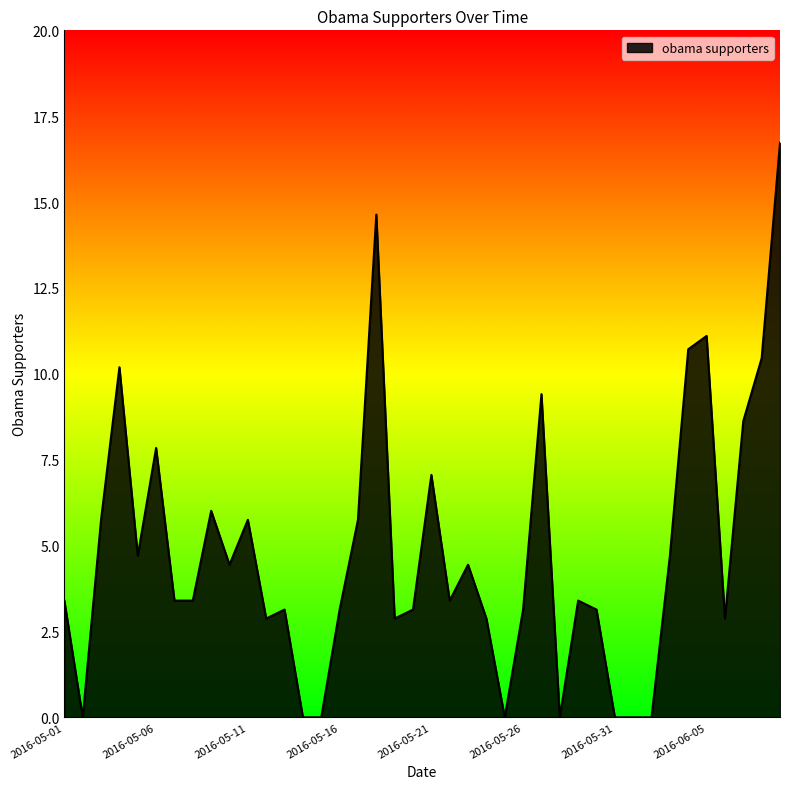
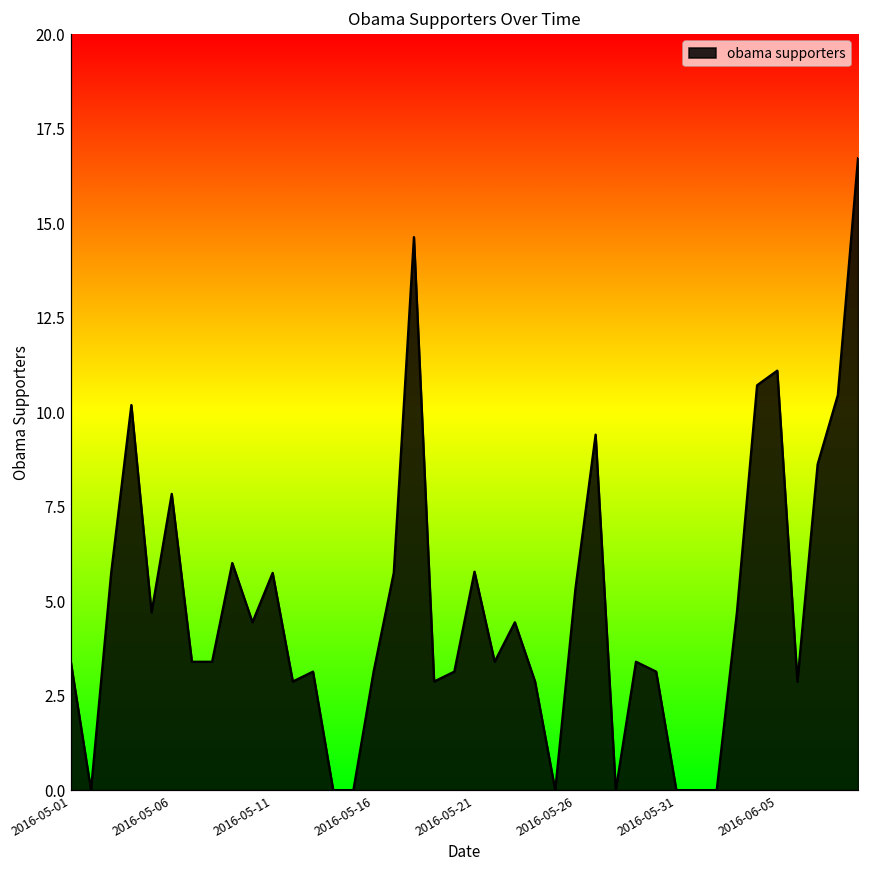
  {
    "2016-05-01": 3.4,
    "2016-05-06": 7.8,
    "2016-05-11": 5.7,
    "2016-05-16": 3.1,
-   "2016-05-21": 7.1,
-   "2016-05-26": 3.1,
+   "2016-05-21": 5.8,
+   "2016-05-26": 5.3,
    "2016-05-31": 0.0,
    "2016-06-05": 11.1
  }
